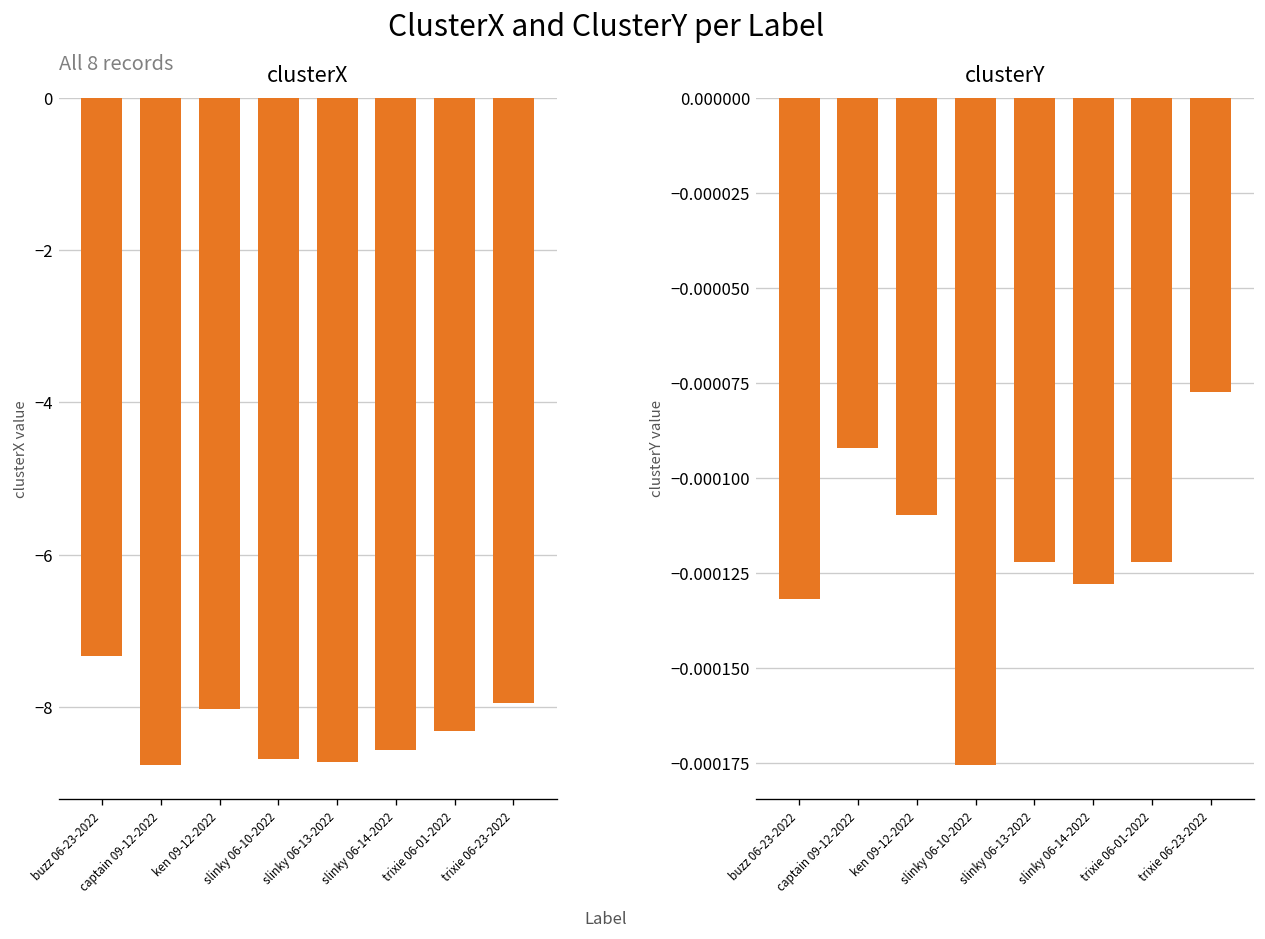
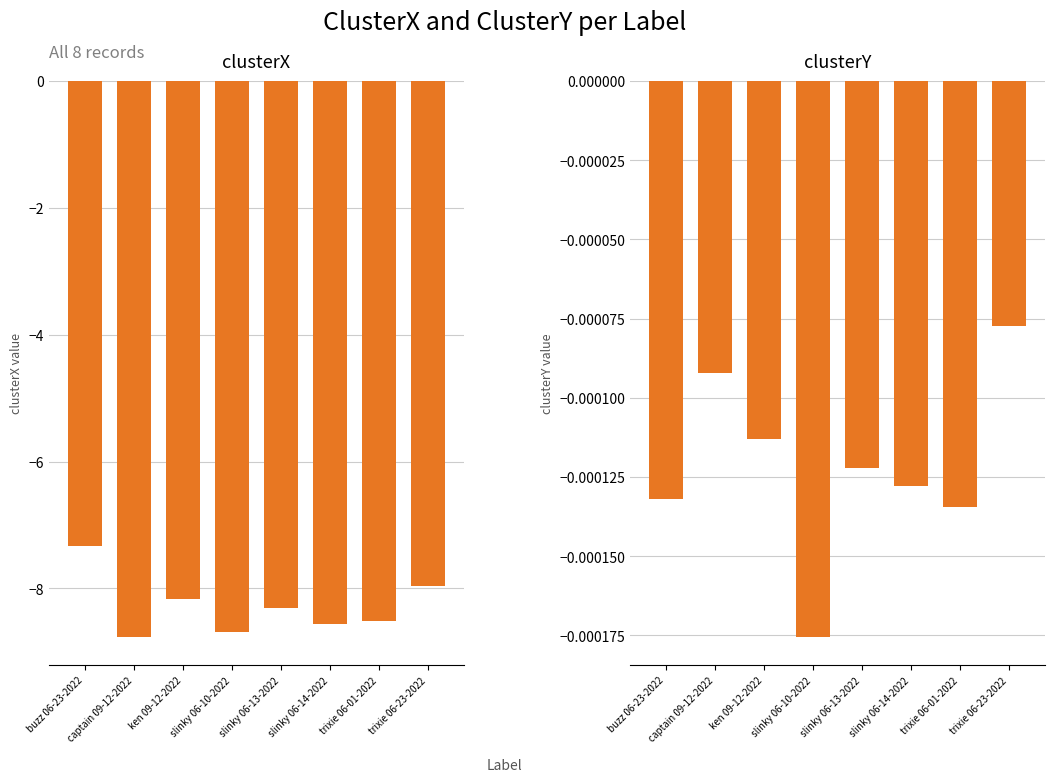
  {
    "clusterX": {
      "buzz 06-23-2022": -7.3,
      "captain 09-12-2022": -8.8,
-     "ken 09-12-2022": -8.0,
+     "ken 09-12-2022": -8.2,
      "slinky 06-10-2022": -8.7,
-     "slinky 06-13-2022": -8.7,
+     "slinky 06-13-2022": -8.3,
      "slinky 06-14-2022": -8.6,
-     "trixie 06-01-2022": -8.3,
+     "trixie 06-01-2022": -8.5,
      "trixie 06-23-2022": -8.0
    },
    "clusterY": {
      "buzz 06-23-2022": -0.000132,
      "captain 09-12-2022": -0.000092,
-     "ken 09-12-2022": -0.000110,
+     "ken 09-12-2022": -0.000113,
      "slinky 06-10-2022": -0.000176,
      "slinky 06-13-2022": -0.000122,
      "slinky 06-14-2022": -0.000128,
-     "trixie 06-01-2022": -0.000122,
+     "trixie 06-01-2022": -0.000135,
      "trixie 06-23-2022": -0.000078
    }
  }
